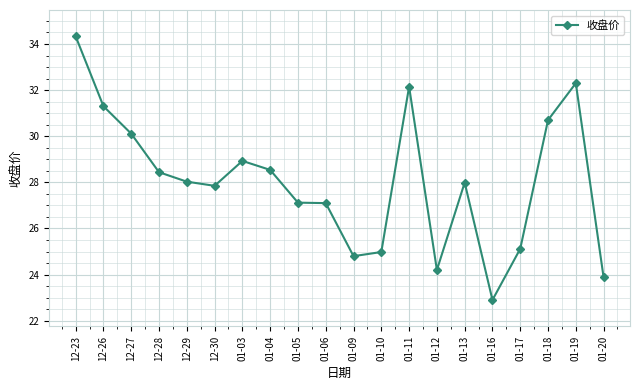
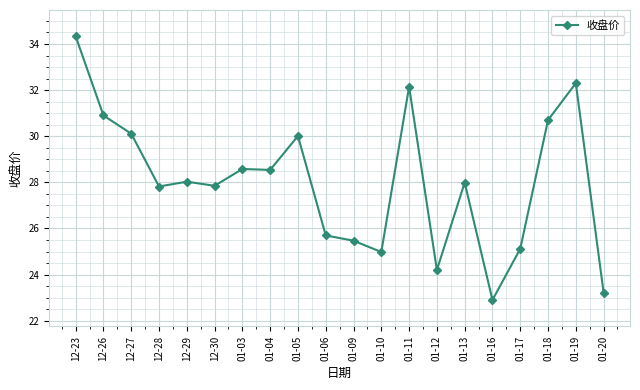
  {
    "12-23": 34.3,
-   "12-26": 31.3,
+   "12-26": 30.9,
    "12-27": 30.1,
-   "12-28": 28.4,
+   "12-28": 27.8,
    "12-29": 28.0,
    "12-30": 27.9,
-   "01-03": 28.9,
+   "01-03": 28.6,
    "01-04": 28.5,
-   "01-05": 27.1,
-   "01-06": 27.1,
-   "01-09": 24.8,
+   "01-05": 30.0,
+   "01-06": 25.7,
+   "01-09": 25.5,
    "01-10": 25.0,
    "01-11": 32.2,
    "01-12": 24.2,
    "01-13": 28.0,
    "01-16": 22.9,
    "01-17": 25.1,
    "01-18": 30.7,
    "01-19": 32.3,
-   "01-20": 23.9
+   "01-20": 23.2
  }
